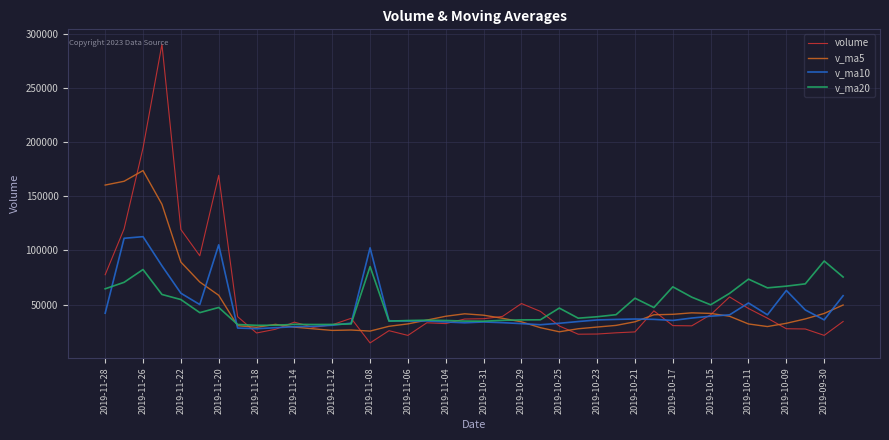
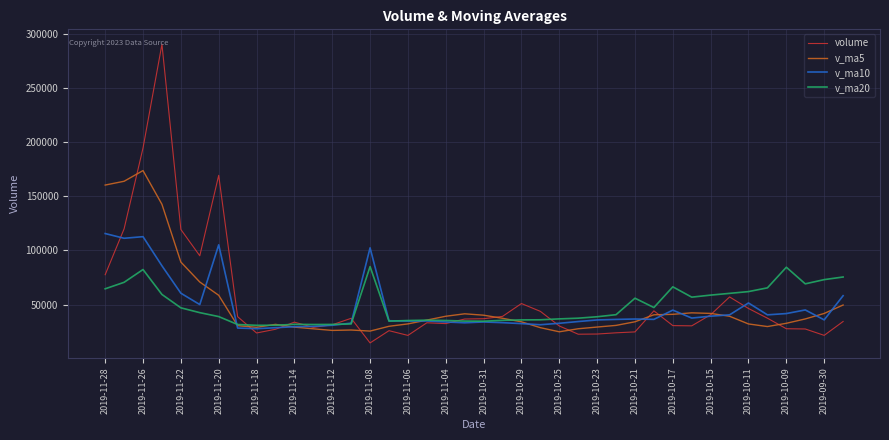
  {
    "v_ma10": {
-     "2019-11-28": 42000,
+     "2019-11-28": 116000,
      "2019-11-26": 113000,
      "2019-11-22": 61000,
      "2019-11-20": 105000,
      "2019-11-08": 102000,
      "2019-10-25": 33000,
      "2019-10-23": 36000,
      "2019-10-21": 37000,
-     "2019-10-17": 35000,
+     "2019-10-17": 45000,
      "2019-10-11": 52000,
-     "2019-10-09": 63000,
+     "2019-10-09": 42000,
      "2019-09-30": 36000
    },
    "v_ma20": {
      "2019-11-28": 65000,
      "2019-11-26": 82000,
-     "2019-11-22": 55000,
-     "2019-11-20": 47000,
+     "2019-11-22": 47000,
+     "2019-11-20": 39000,
      "2019-11-08": 85000,
-     "2019-10-25": 47000,
+     "2019-10-25": 37000,
      "2019-10-23": 39000,
      "2019-10-21": 56000,
      "2019-10-17": 66000,
-     "2019-10-15": 50000,
-     "2019-10-11": 74000,
-     "2019-10-09": 67000,
-     "2019-09-30": 90000
+     "2019-10-15": 59000,
+     "2019-10-11": 62000,
+     "2019-10-09": 84000,
+     "2019-09-30": 73000
    }
  }
